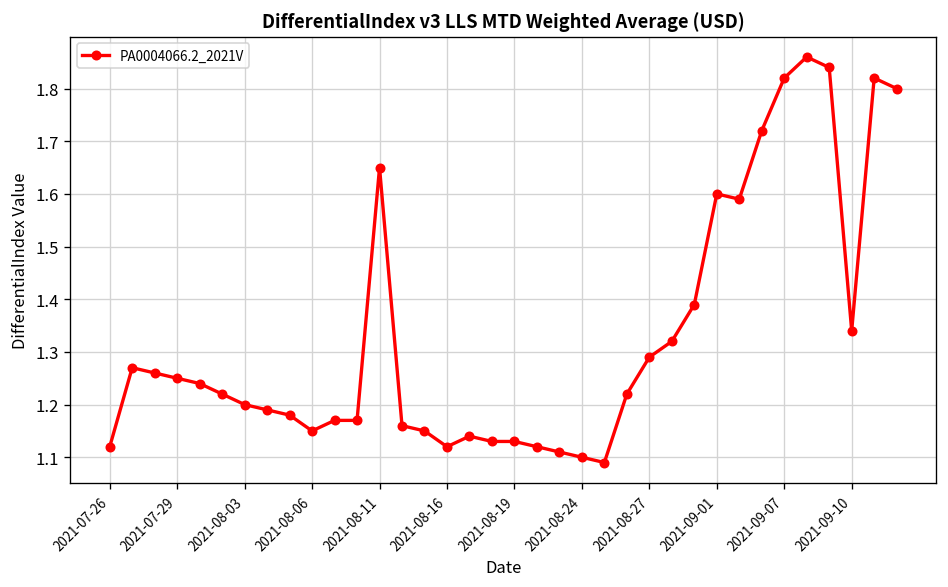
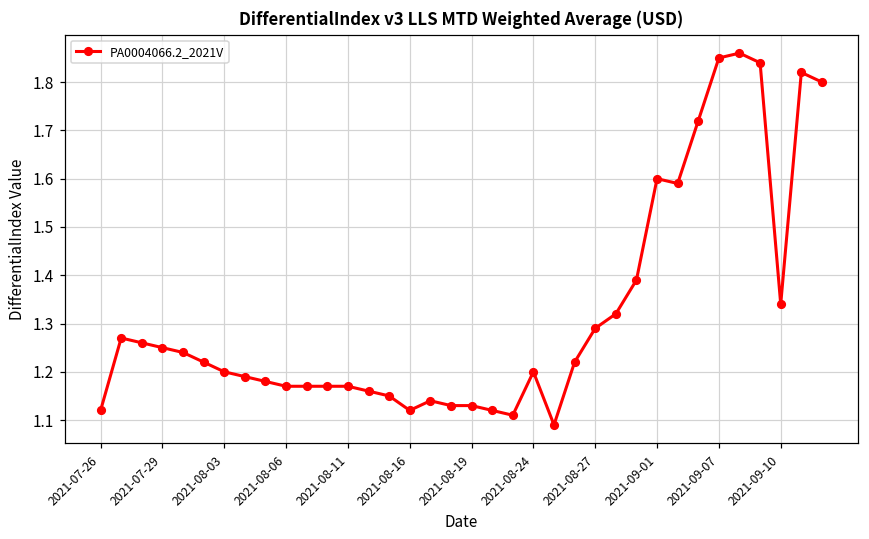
  {
    "2021-07-26": 1.12,
    "2021-07-29": 1.25,
    "2021-08-03": 1.20,
-   "2021-08-06": 1.15,
-   "2021-08-11": 1.65,
+   "2021-08-06": 1.17,
+   "2021-08-11": 1.17,
    "2021-08-16": 1.12,
    "2021-08-19": 1.13,
-   "2021-08-24": 1.1,
+   "2021-08-24": 1.2,
    "2021-08-27": 1.29,
    "2021-09-01": 1.60,
-   "2021-09-07": 1.82,
+   "2021-09-07": 1.85,
    "2021-09-10": 1.34
  }
